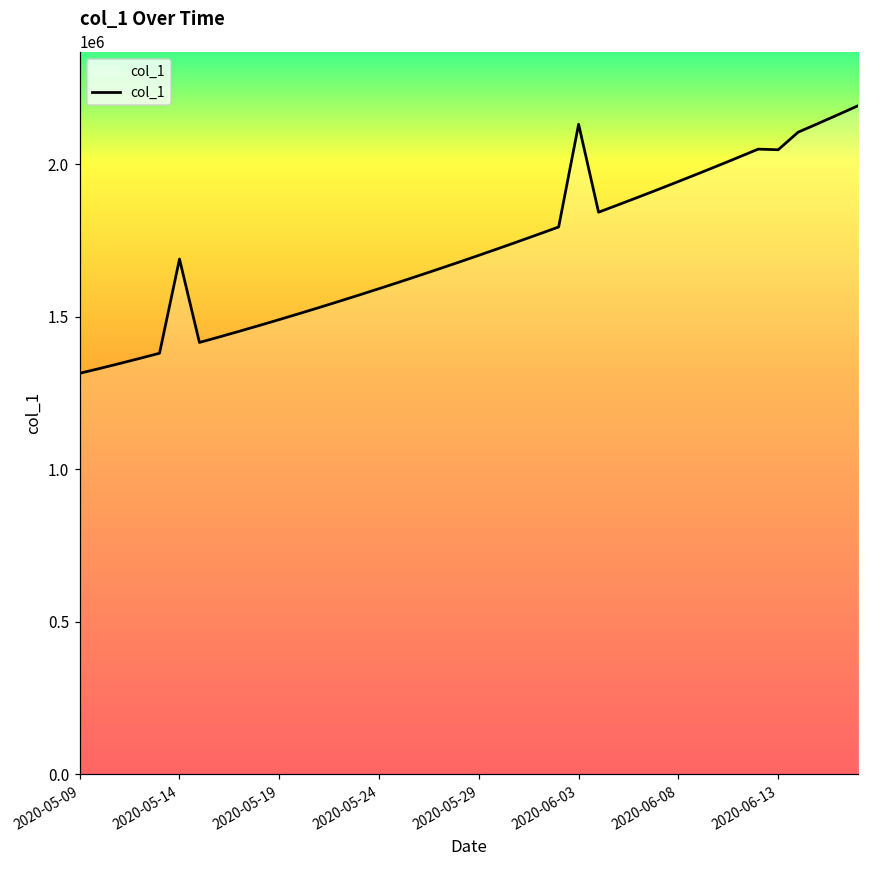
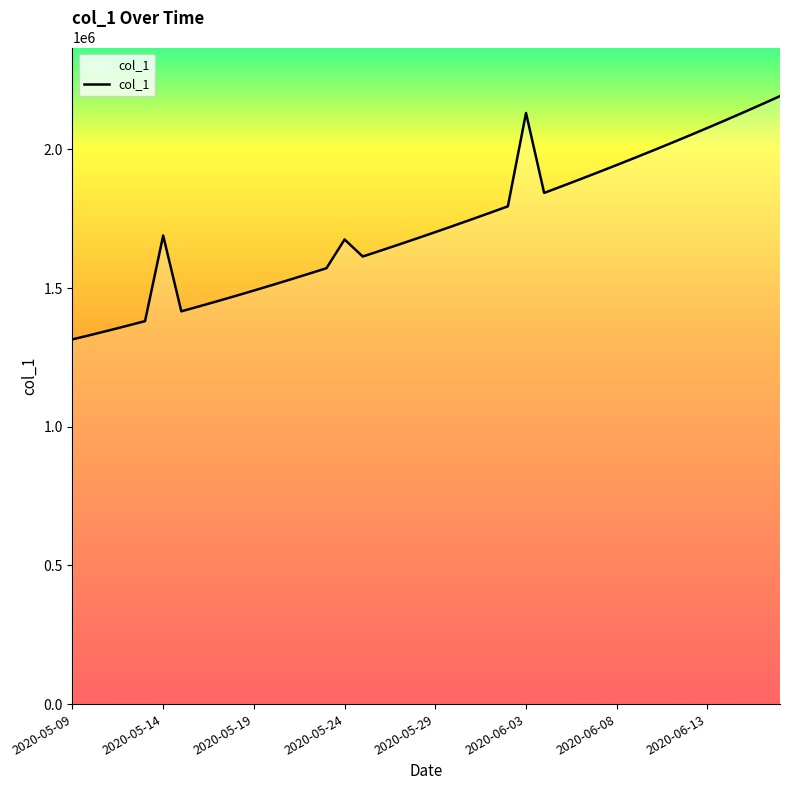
  {
    "2020-05-09": 1320000,
    "2020-05-14": 1690000,
    "2020-05-19": 1490000,
-   "2020-05-24": 1590000,
+   "2020-05-24": 1680000,
    "2020-05-29": 1700000,
    "2020-06-03": 2130000,
    "2020-06-08": 1940000,
-   "2020-06-13": 2050000
+   "2020-06-13": 2080000
  }
